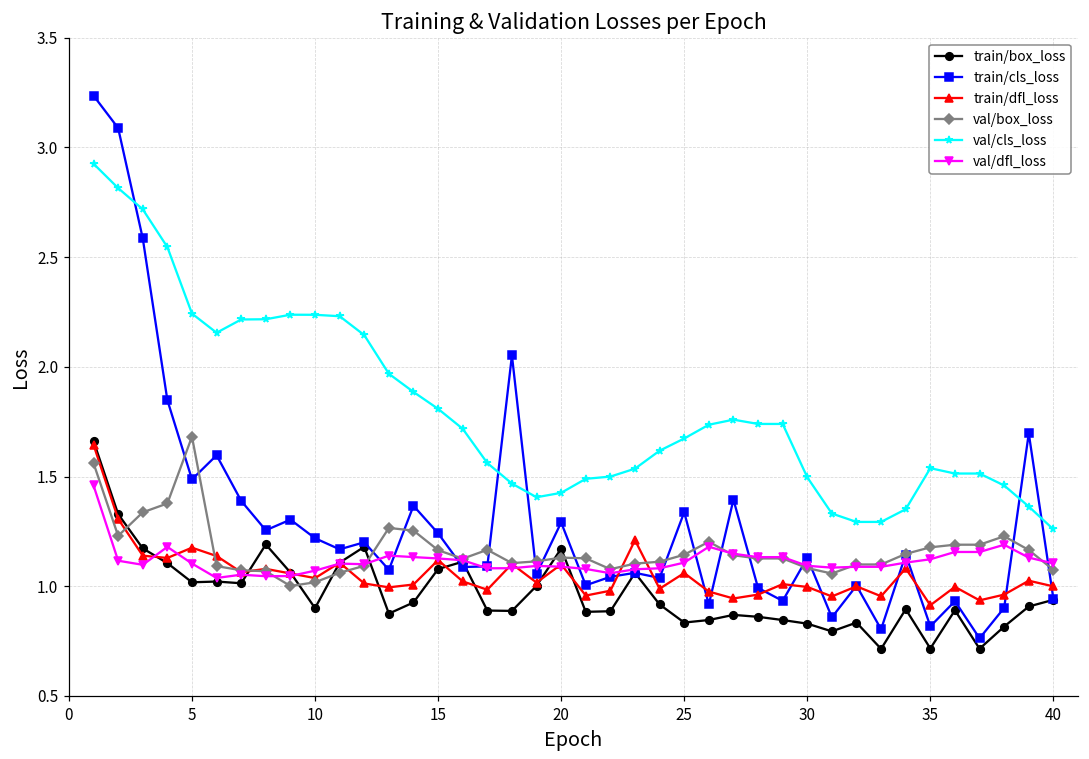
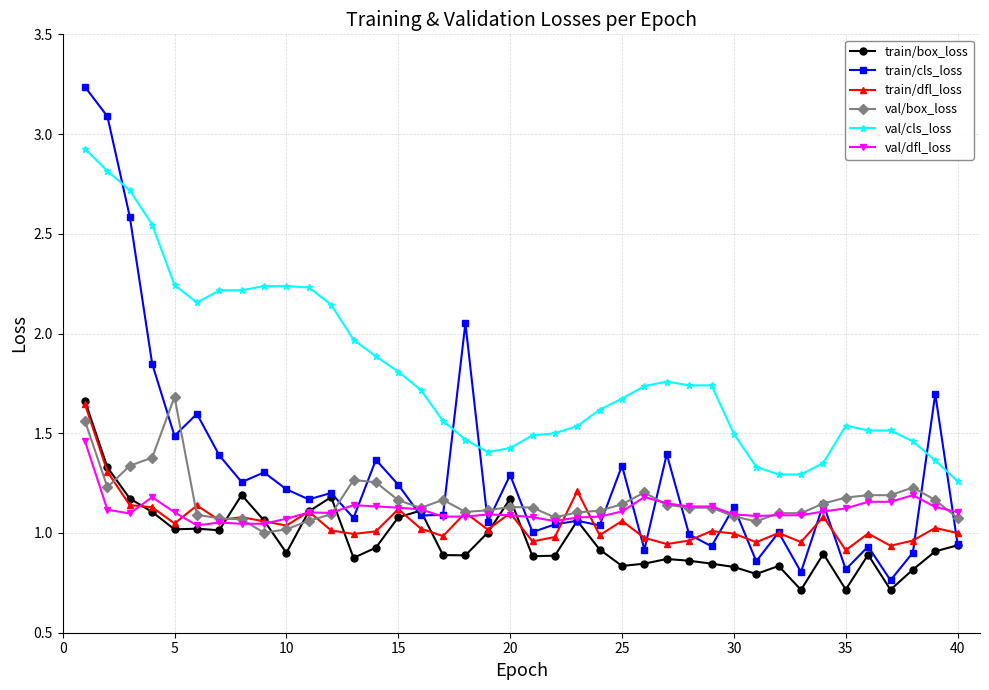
  {
    "train/box_loss": {
      "5": 1.02,
      "10": 0.90,
      "15": 1.08,
      "20": 1.17,
      "25": 0.83,
      "30": 0.83,
      "35": 0.72
    },
    "train/cls_loss": {
      "5": 1.49,
      "10": 1.22,
      "15": 1.24,
      "20": 1.29,
      "25": 1.34,
      "30": 1.13,
      "35": 0.82
    },
    "train/dfl_loss": {
-     "5": 1.18,
+     "5": 1.05,
      "10": 1.04,
      "25": 1.06,
      "30": 1.00,
      "35": 0.91,
      "40": 1.00
    },
    "val/box_loss": {
      "5": 1.68,
      "10": 1.02,
      "15": 1.16,
      "20": 1.13,
      "25": 1.14,
      "35": 1.18,
      "40": 1.07
    },
    "val/cls_loss": {
      "5": 2.24,
      "10": 2.24,
      "15": 1.81,
      "20": 1.43,
      "25": 1.67,
      "30": 1.50,
      "35": 1.54,
      "40": 1.26
    },
    "val/dfl_loss": {
      "5": 1.10,
      "10": 1.07,
      "25": 1.11,
      "35": 1.12,
      "40": 1.10
    }
  }
